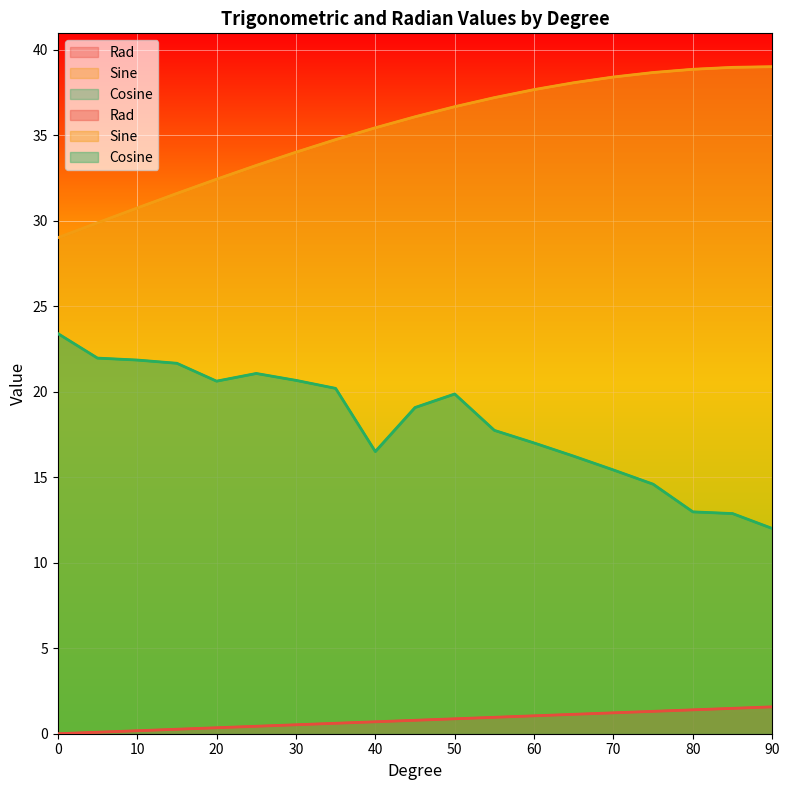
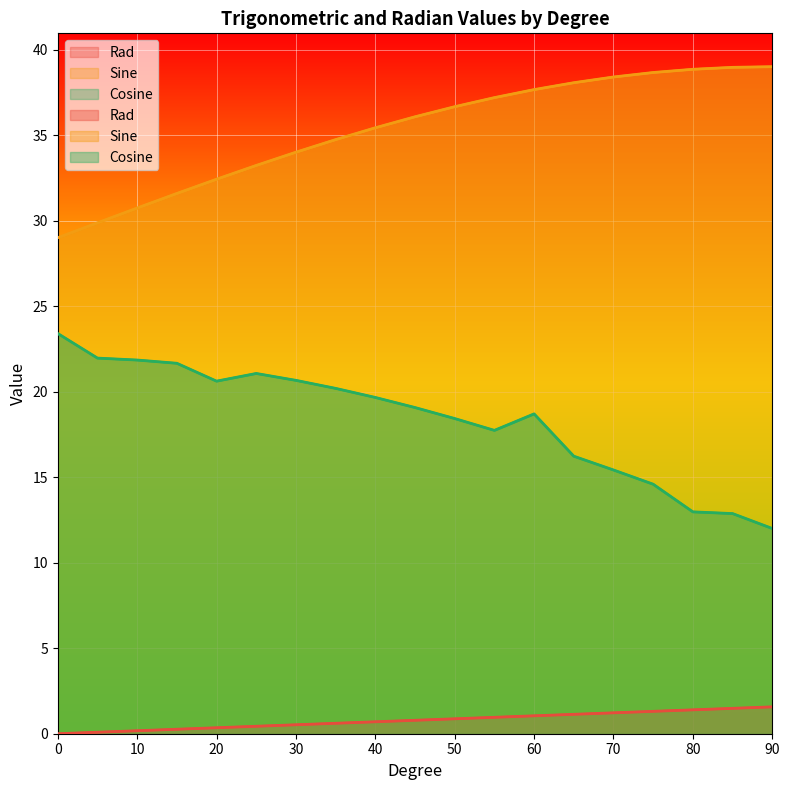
  {
    "Cosine": {
      "0": 23.4,
      "10": 21.8,
      "20": 20.6,
      "30": 20.7,
-     "40": 16.5,
-     "50": 19.9,
-     "60": 17.0,
+     "40": 19.7,
+     "50": 18.4,
+     "60": 18.7,
      "70": 15.4,
      "80": 13.0,
      "90": 12.0
    }
  }
